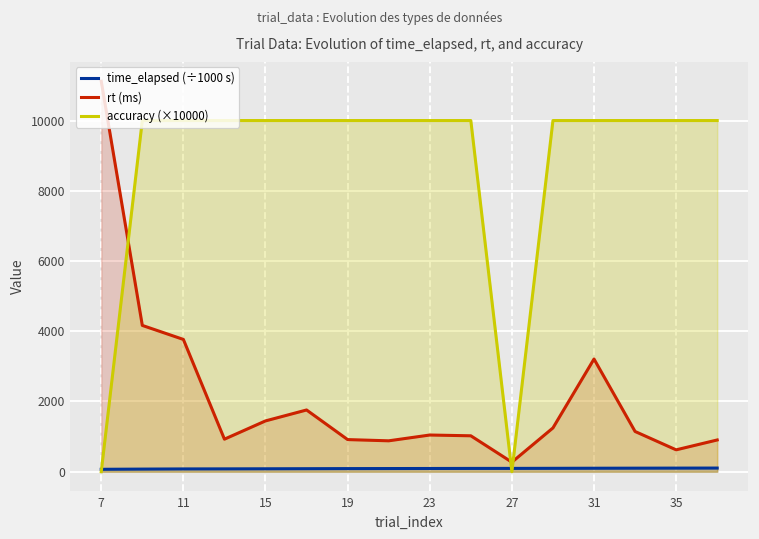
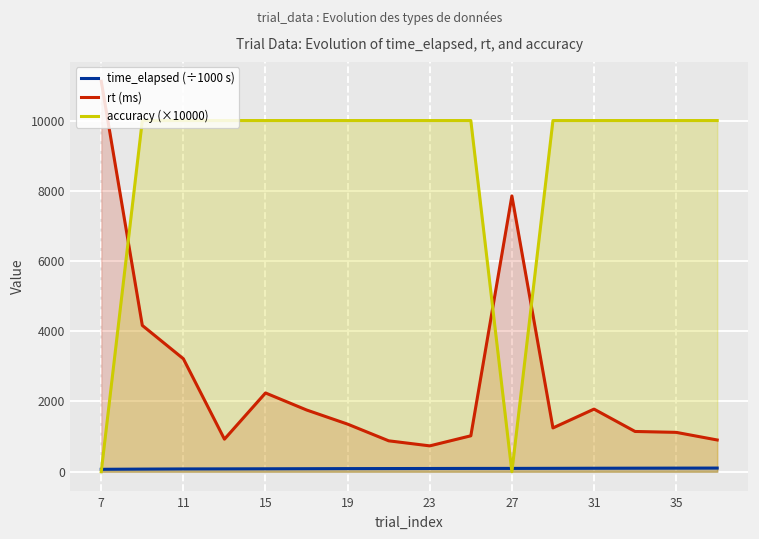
  {
    "time_elapsed (÷1000 s)": {
      "11": 100,
      "15": 100,
      "19": 100,
      "23": 100,
      "27": 100,
      "31": 100,
      "35": 100
    },
    "rt (ms)": {
-     "11": 3800,
-     "15": 1400,
-     "19": 900,
-     "23": 1000,
-     "27": 300,
-     "31": 3200,
-     "35": 600
+     "11": 3200,
+     "15": 2200,
+     "19": 1400,
+     "23": 700,
+     "27": 7900,
+     "31": 1800,
+     "35": 1100
    },
    "accuracy (×10000)": {
      "15": 10000,
      "19": 10000,
      "23": 10000,
      "27": 0,
      "31": 10000,
      "35": 10000
    }
  }
